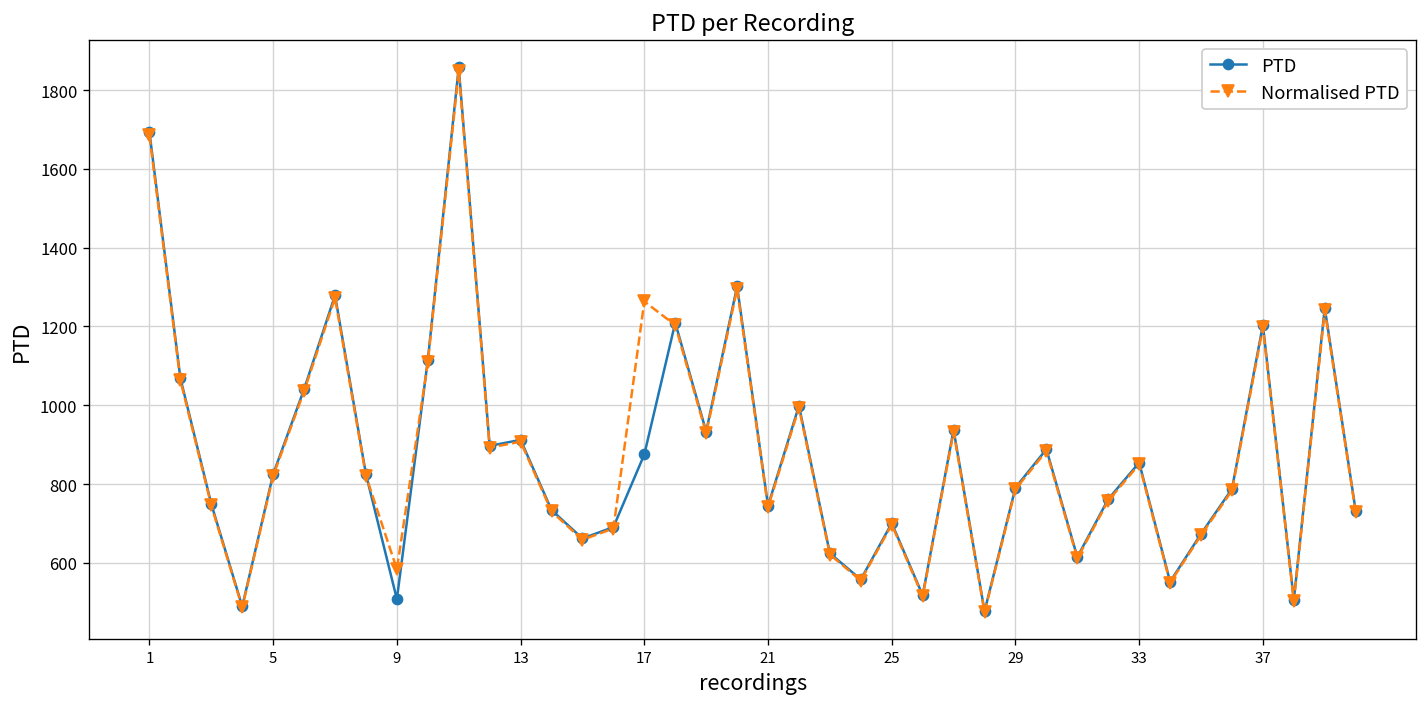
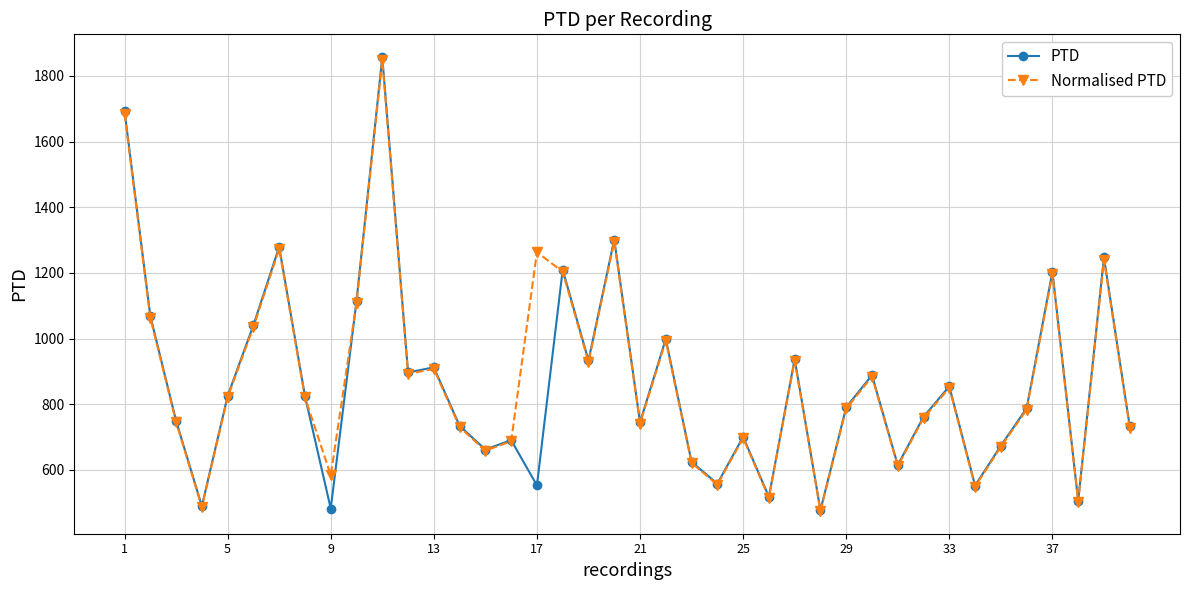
  {
    "PTD": {
      "1": 1690,
-     "9": 510,
-     "17": 880
+     "9": 480,
+     "17": 550
    },
    "Normalised PTD": {
      "1": 1680,
      "9": 580,
      "17": 1260
    }
  }
